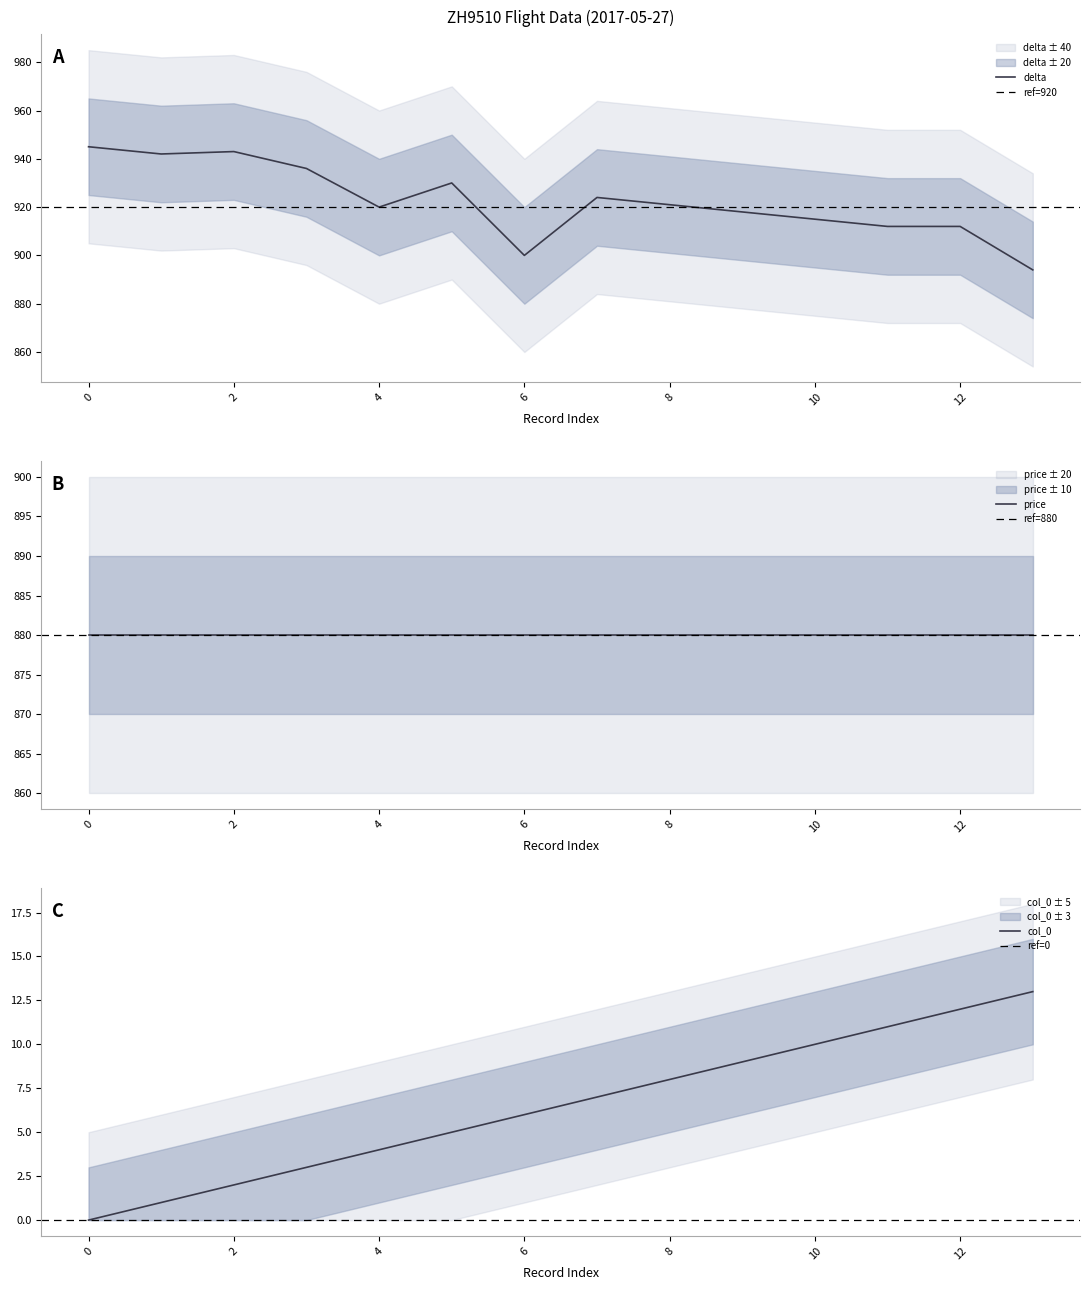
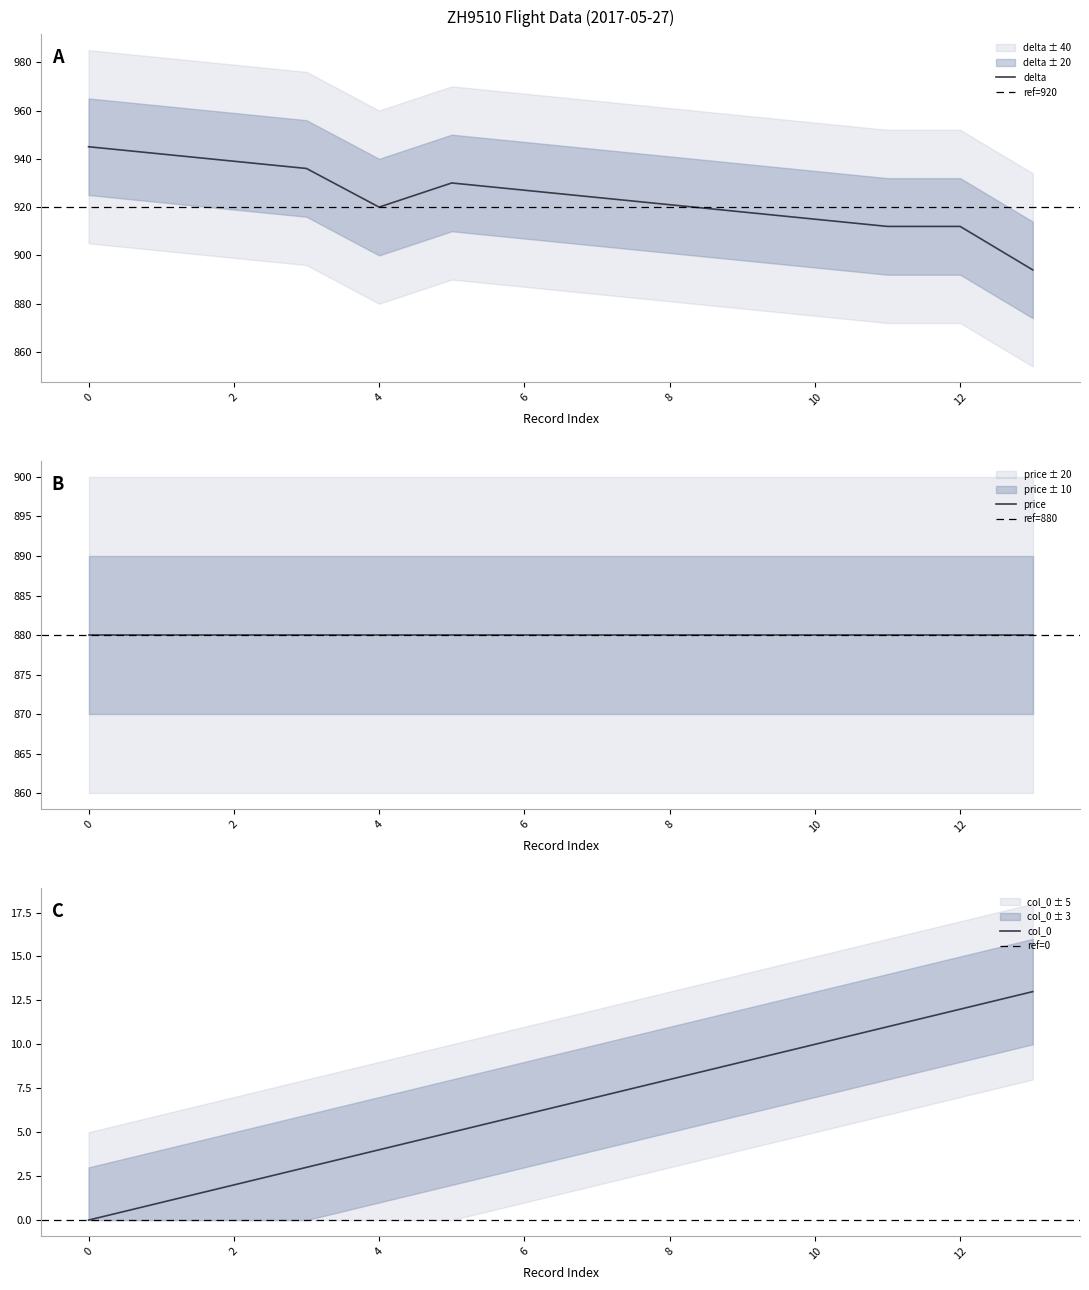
  {
    "ZH9510 Flight Data (2017-05-27)": {
      "delta": {
        "0": 945,
-       "2": 943,
+       "2": 939,
        "4": 920,
-       "6": 900,
+       "6": 927,
        "8": 921,
        "10": 915,
        "12": 912
      }
    }
  }
